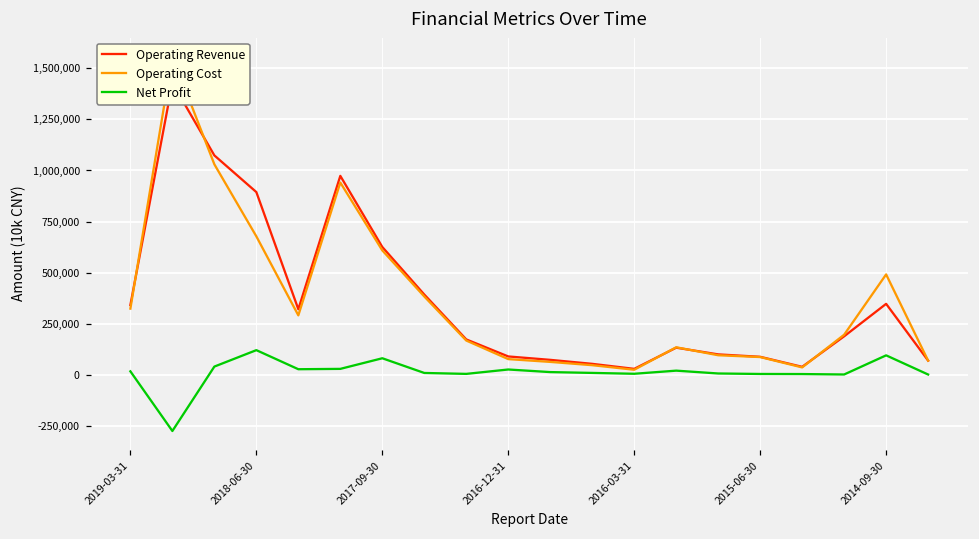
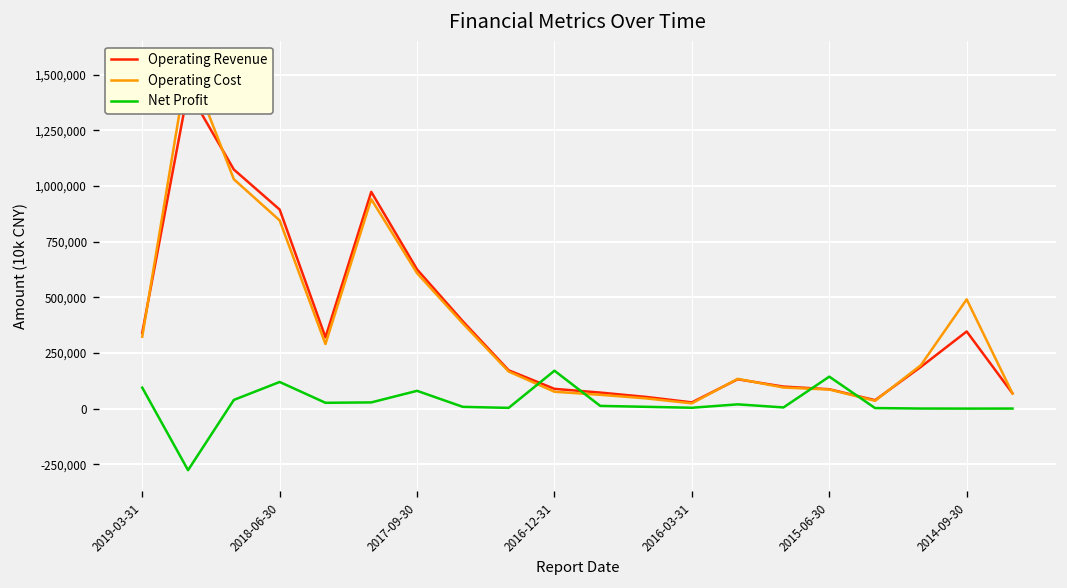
  {
    "Operating Revenue": {
      "2019-03-31": "340,000",
      "2018-06-30": "890,000",
      "2017-09-30": "630,000",
      "2014-09-30": "350,000"
    },
    "Operating Cost": {
      "2019-03-31": "320,000",
-     "2018-06-30": "680,000",
+     "2018-06-30": "850,000",
      "2017-09-30": "610,000",
      "2014-09-30": "490,000"
    },
    "Net Profit": {
-     "2019-03-31": "20,000",
+     "2019-03-31": "90,000",
      "2018-06-30": "120,000",
      "2017-09-30": "80,000",
-     "2016-12-31": "20,000",
+     "2016-12-31": "170,000",
      "2016-03-31": "0",
-     "2015-06-30": "0",
-     "2014-09-30": "90,000"
+     "2015-06-30": "140,000",
+     "2014-09-30": "0"
    }
  }
